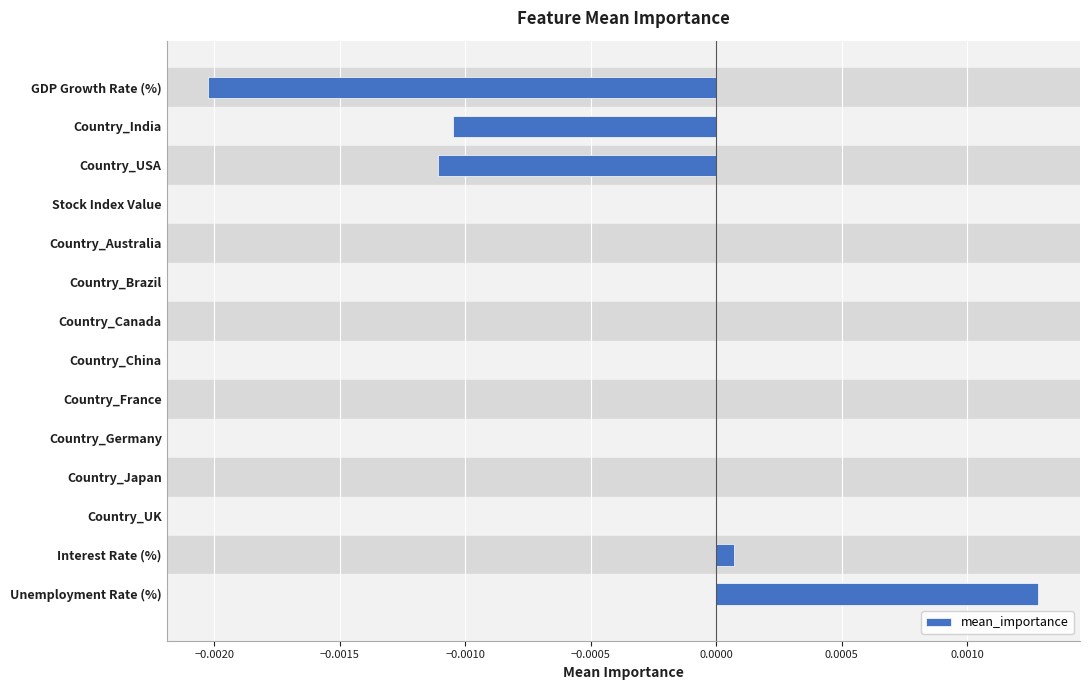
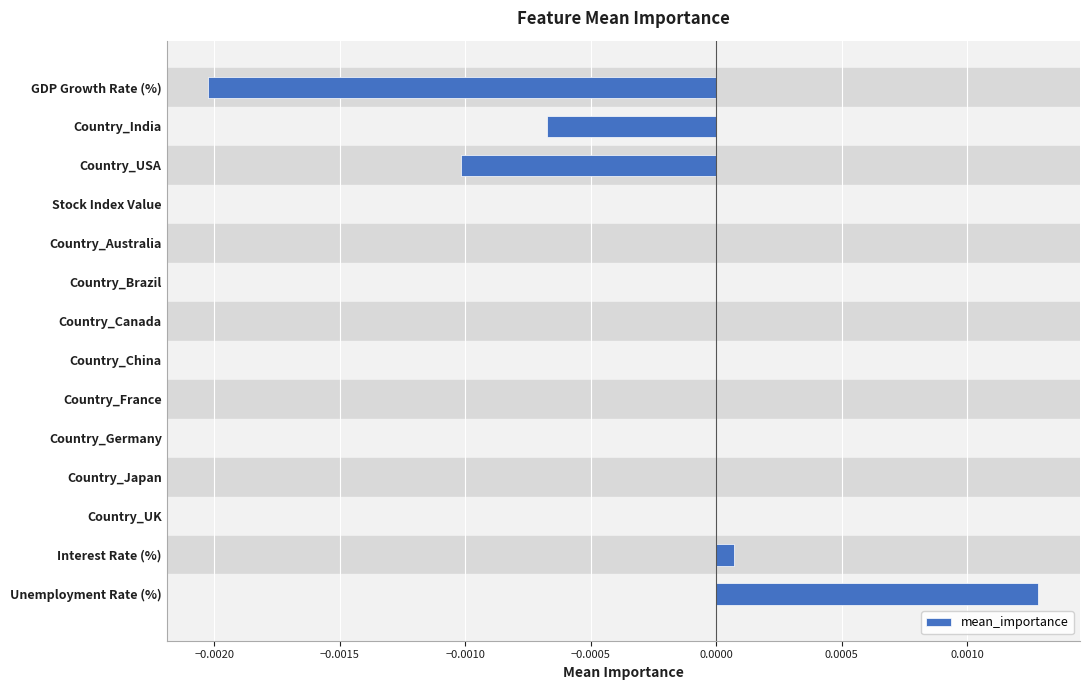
  {
    "GDP Growth Rate (%)": -0.00202,
-   "Country_India": -0.00105,
-   "Country_USA": -0.00111,
+   "Country_India": -0.00067,
+   "Country_USA": -0.00102,
    "Stock Index Value": 0.00000,
    "Country_Australia": 0.00000,
    "Country_Brazil": 0.00000,
    "Country_Canada": 0.00000,
    "Country_China": 0.00000,
    "Country_France": 0.00000,
    "Country_Germany": 0.00000,
    "Country_Japan": 0.00000,
    "Country_UK": 0.00000,
    "Interest Rate (%)": 0.00007,
    "Unemployment Rate (%)": 0.00128
  }
